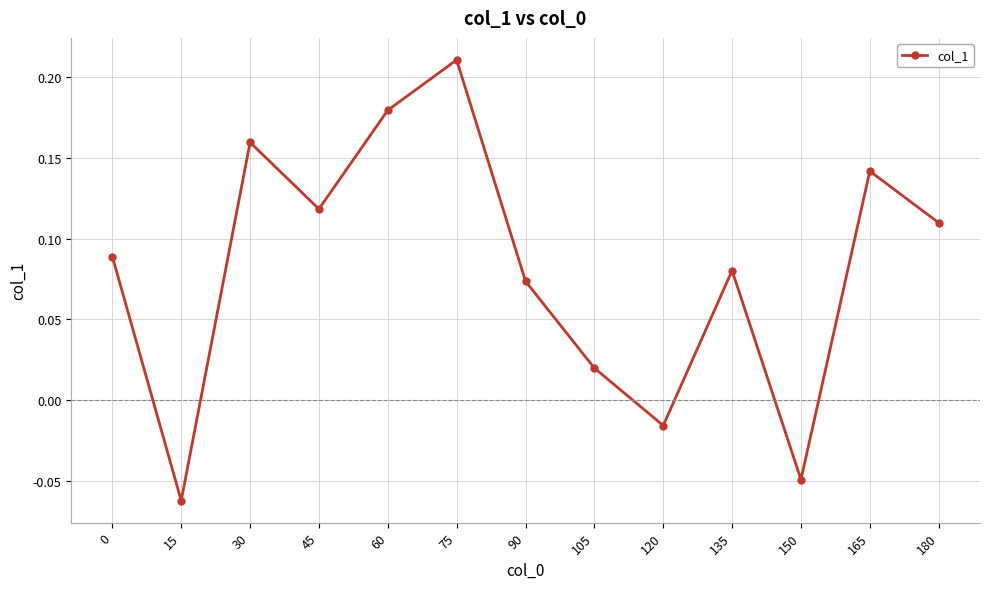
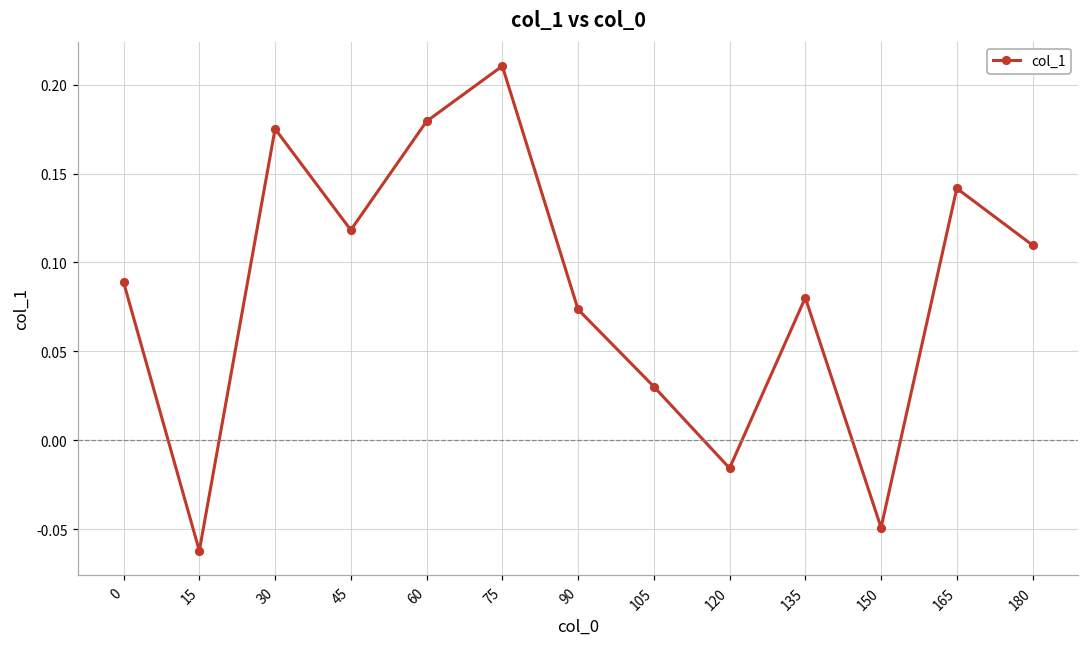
  {
    "0": 0.089,
    "15": -0.062,
-   "30": 0.160,
+   "30": 0.175,
    "45": 0.118,
    "60": 0.179,
    "75": 0.211,
    "90": 0.074,
-   "105": 0.020,
+   "105": 0.030,
    "120": -0.016,
    "135": 0.080,
    "150": -0.049,
    "165": 0.142,
    "180": 0.110
  }
